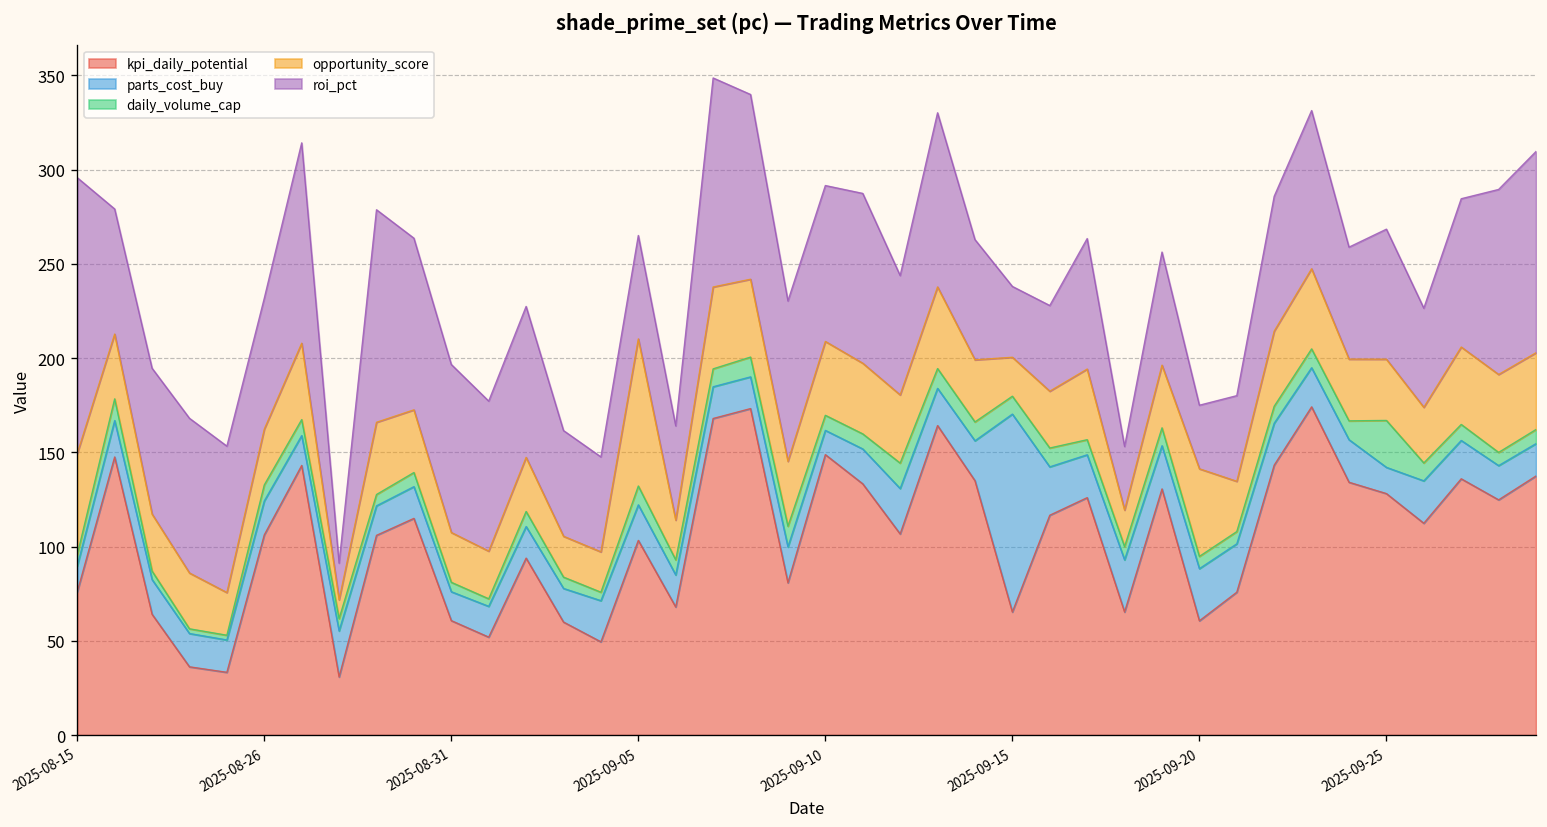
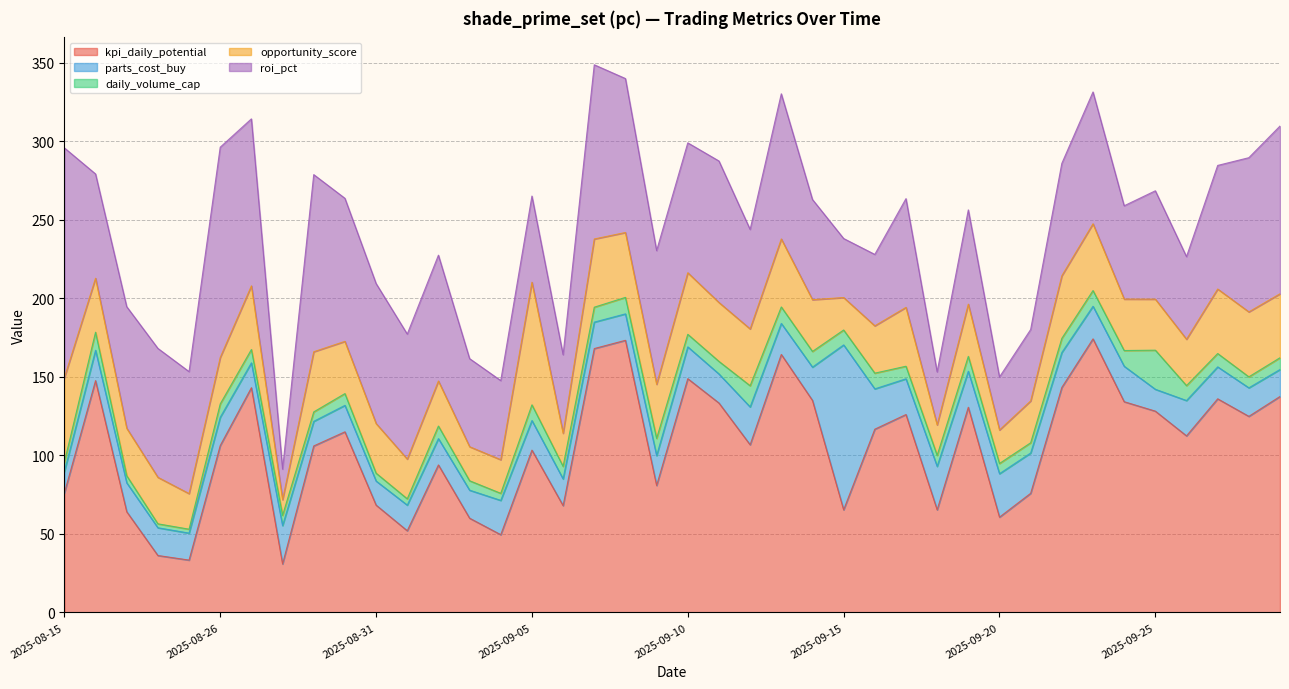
  {
    "kpi_daily_potential": {
      "2025-08-15": 76,
      "2025-08-26": 106,
-     "2025-08-31": 61,
+     "2025-08-31": 68,
      "2025-09-05": 103,
      "2025-09-10": 149,
      "2025-09-15": 65,
      "2025-09-20": 61,
      "2025-09-25": 128
    },
    "parts_cost_buy": {
      "2025-08-15": 14,
      "2025-08-26": 18,
      "2025-08-31": 15,
      "2025-09-05": 19,
-     "2025-09-10": 13,
+     "2025-09-10": 20,
      "2025-09-15": 105,
      "2025-09-20": 28,
      "2025-09-25": 14
    },
    "daily_volume_cap": {
      "2025-08-15": 6,
      "2025-08-26": 9,
      "2025-08-31": 5,
      "2025-09-05": 10,
      "2025-09-10": 8,
      "2025-09-15": 10,
      "2025-09-20": 7,
      "2025-09-25": 25
    },
    "opportunity_score": {
      "2025-08-15": 54,
      "2025-08-26": 30,
-     "2025-08-31": 26,
+     "2025-08-31": 32,
      "2025-09-05": 78,
      "2025-09-10": 39,
      "2025-09-15": 21,
-     "2025-09-20": 46,
+     "2025-09-20": 21,
      "2025-09-25": 32
    },
    "roi_pct": {
      "2025-08-15": 146,
-     "2025-08-26": 69,
+     "2025-08-26": 134,
      "2025-08-31": 89,
      "2025-09-05": 55,
      "2025-09-10": 83,
      "2025-09-15": 38,
      "2025-09-20": 34,
      "2025-09-25": 69
    }
  }
